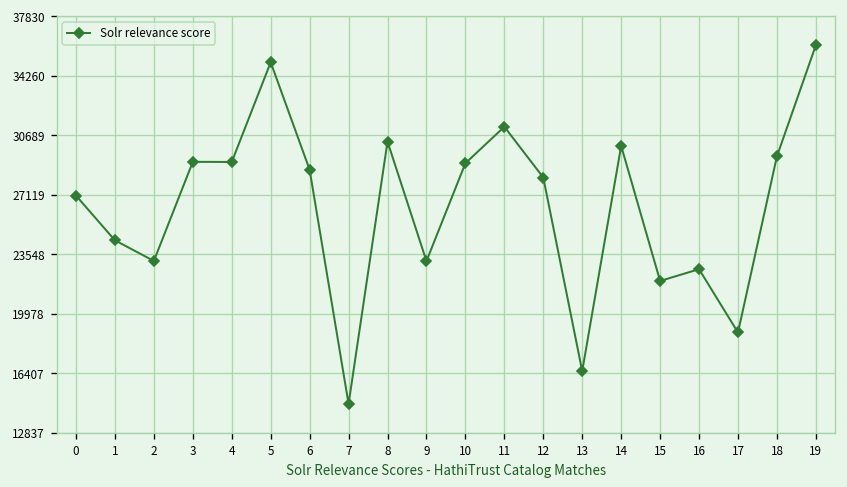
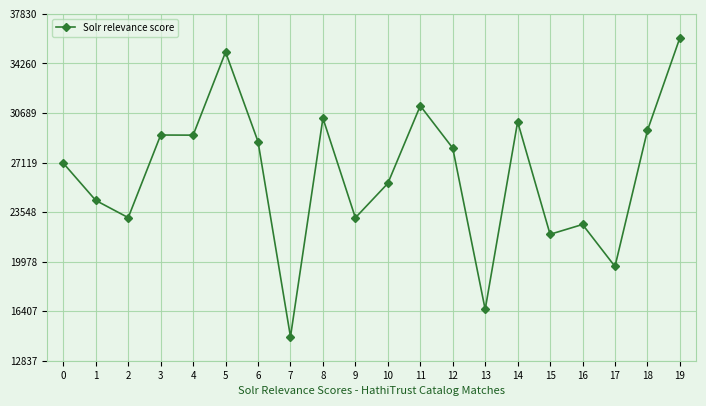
  {
    "0": 27100,
    "1": 24400,
    "2": 23100,
    "3": 29100,
    "4": 29100,
    "5": 35100,
    "6": 28600,
    "7": 14600,
    "8": 30300,
    "9": 23100,
-   "10": 29000,
+   "10": 25600,
    "11": 31200,
    "12": 28200,
    "13": 16500,
    "14": 30100,
    "15": 21900,
    "16": 22700,
-   "17": 18900,
+   "17": 19600,
    "18": 29400,
    "19": 36100
  }
